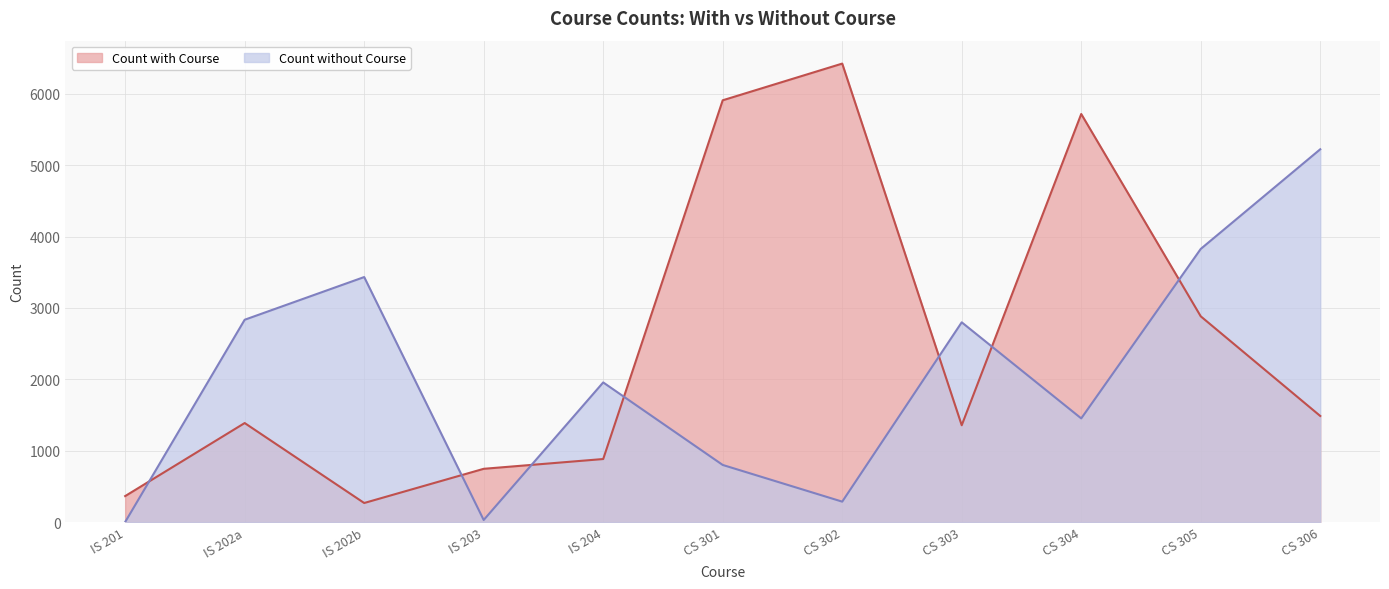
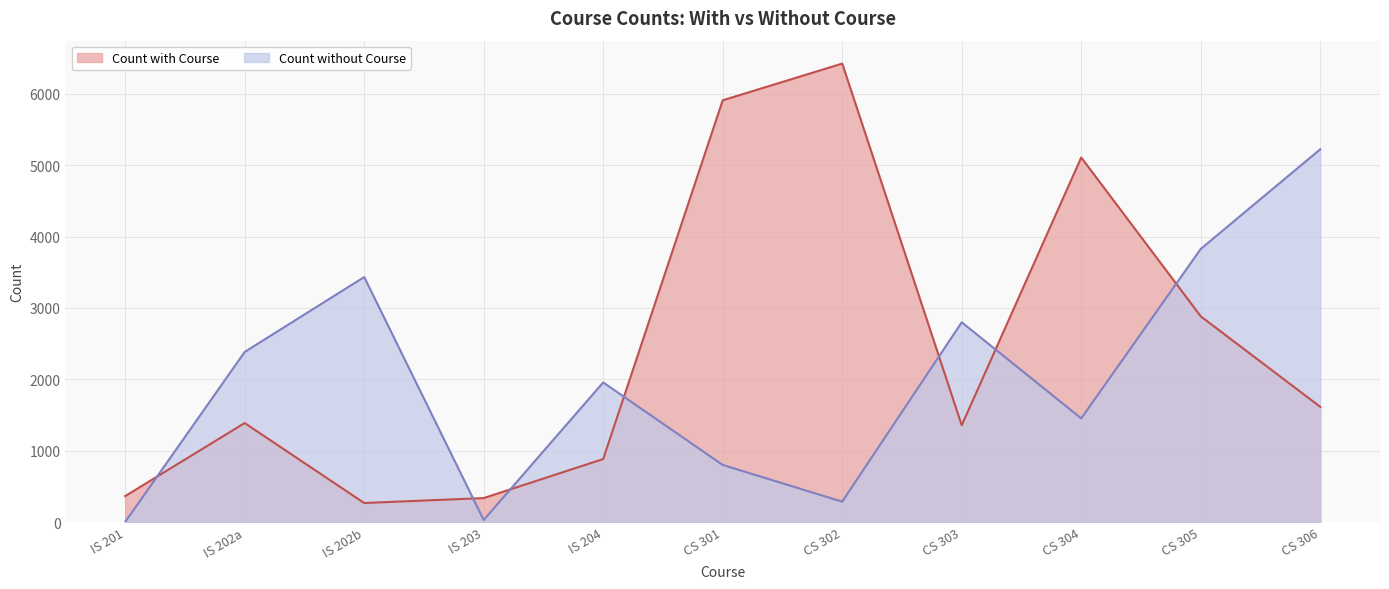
  {
    "Count with Course": {
      "IS 201": 400,
      "IS 202a": 1400,
      "IS 202b": 300,
-     "IS 203": 700,
+     "IS 203": 300,
      "IS 204": 900,
      "CS 301": 5900,
      "CS 302": 6400,
      "CS 303": 1400,
-     "CS 304": 5700,
+     "CS 304": 5100,
      "CS 305": 2900,
-     "CS 306": 1500
+     "CS 306": 1600
    },
    "Count without Course": {
      "IS 201": 0,
-     "IS 202a": 2800,
+     "IS 202a": 2400,
      "IS 202b": 3400,
      "IS 203": 0,
      "IS 204": 2000,
      "CS 301": 800,
      "CS 302": 300,
      "CS 303": 2800,
      "CS 304": 1500,
      "CS 305": 3800,
      "CS 306": 5200
    }
  }
